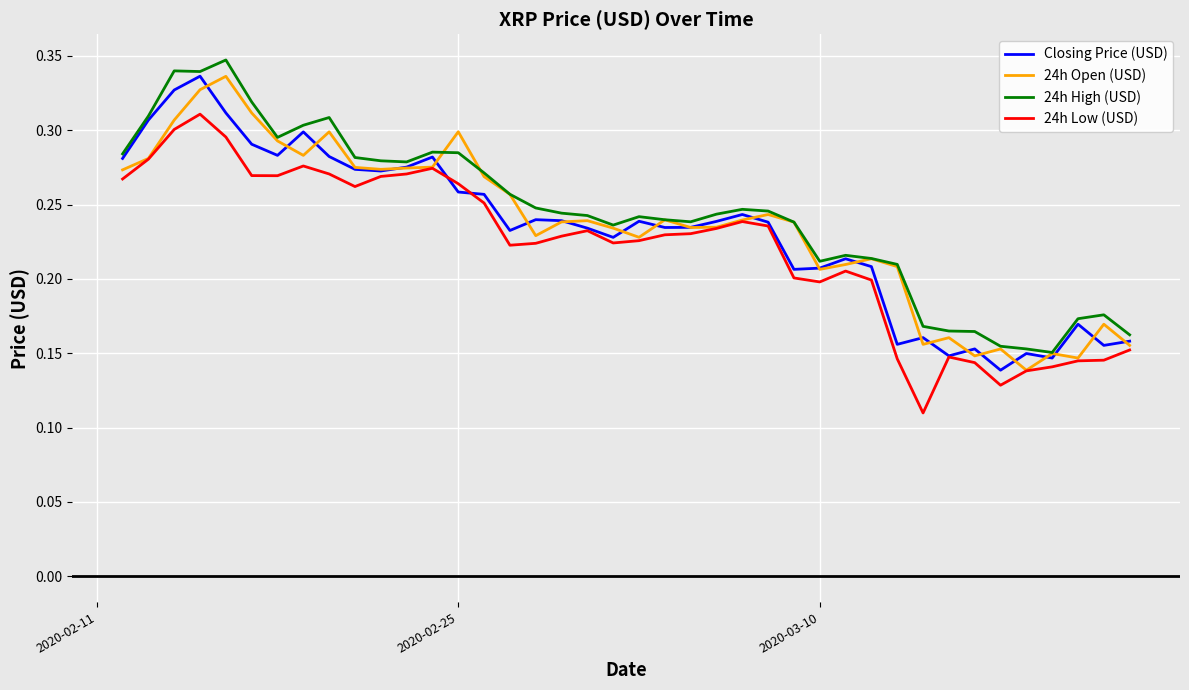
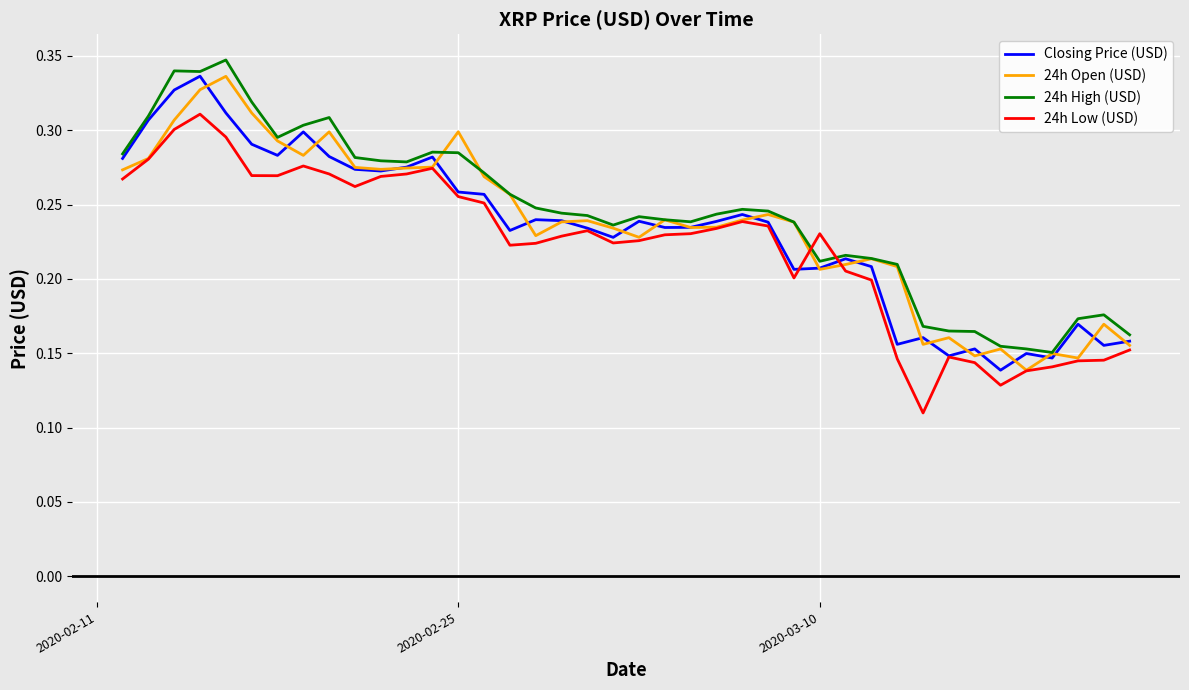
  {
    "Closing Price (USD)": {
      "2020-02-25": 0.258
    },
    "24h Open (USD)": {
      "2020-02-25": 0.299
    },
    "24h High (USD)": {
      "2020-02-25": 0.285,
      "2020-03-10": 0.212
    },
    "24h Low (USD)": {
-     "2020-02-25": 0.264,
-     "2020-03-10": 0.198
+     "2020-02-25": 0.255,
+     "2020-03-10": 0.230
    }
  }
